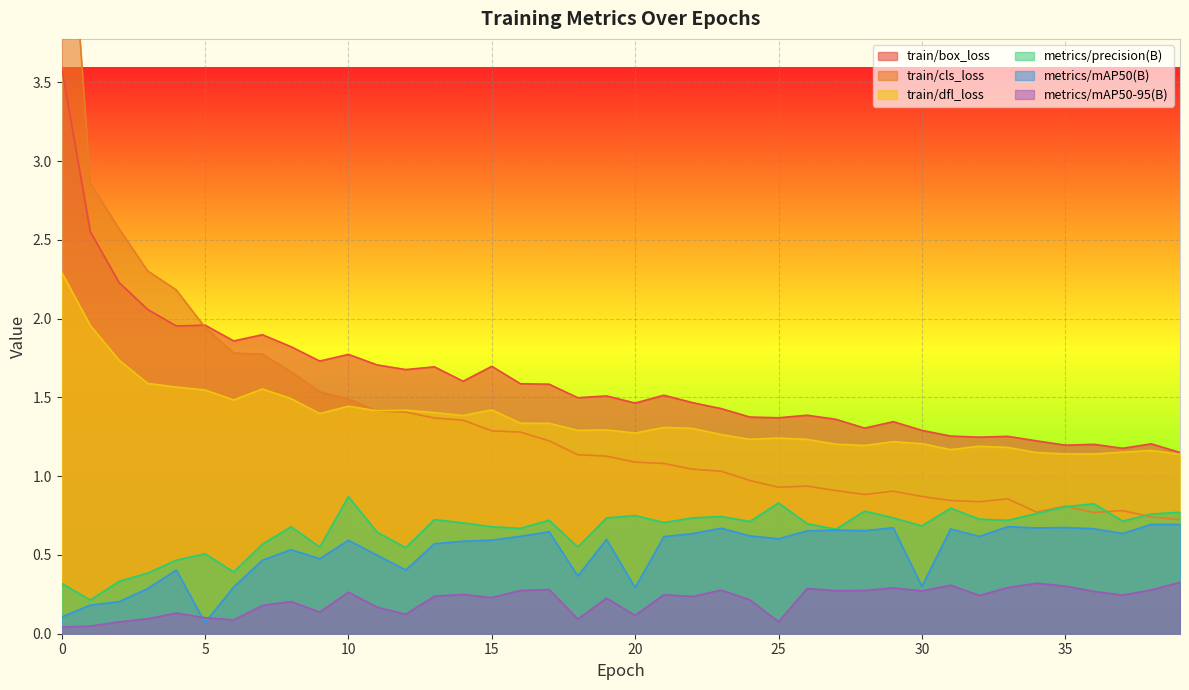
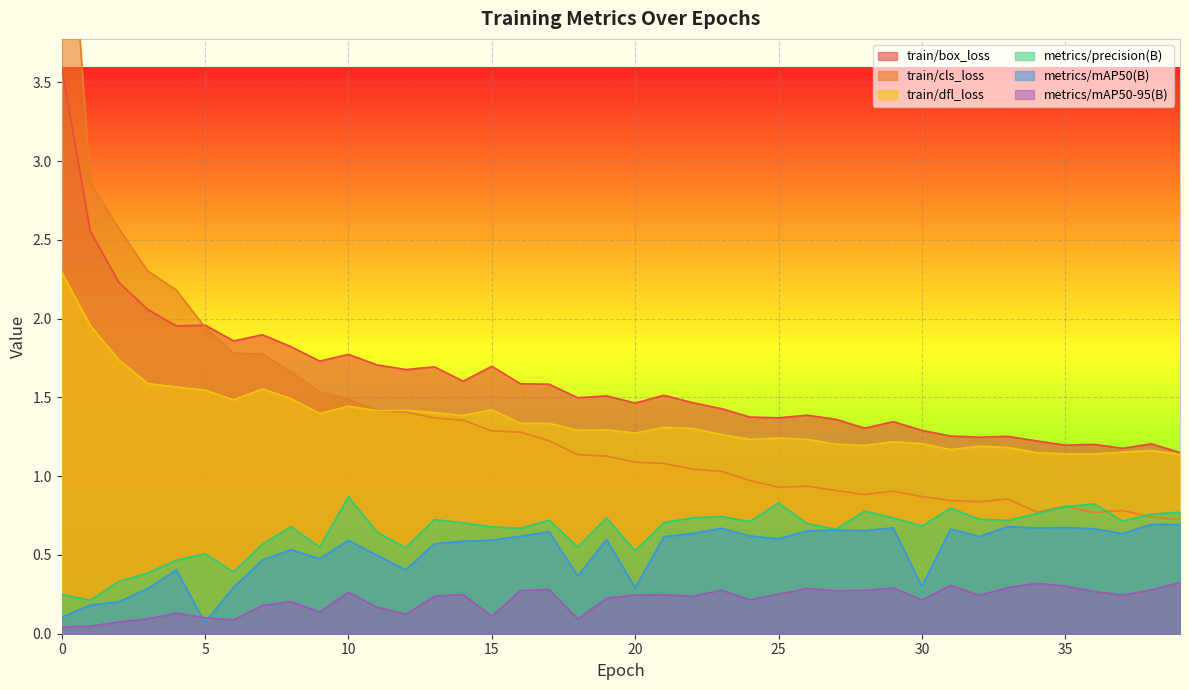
  {
    "train/dfl_loss": {
      "0": 2.30,
      "5": 1.55,
      "10": 1.44,
      "15": 1.42,
      "20": 1.27,
      "25": 1.24,
      "30": 1.21,
      "35": 1.14
    },
    "metrics/precision(B)": {
-     "0": 0.32,
+     "0": 0.25,
      "5": 0.51,
      "10": 0.87,
      "15": 0.68,
-     "20": 0.75,
+     "20": 0.53,
      "25": 0.83,
      "30": 0.68
    },
    "metrics/mAP50(B)": {
      "0": 0.11,
      "5": 0.07,
      "10": 0.59,
      "15": 0.59,
      "20": 0.29,
      "25": 0.60,
      "30": 0.30,
      "35": 0.67
    },
    "metrics/mAP50-95(B)": {
      "0": 0.04,
      "5": 0.10,
      "10": 0.26,
-     "15": 0.23,
-     "20": 0.12,
-     "25": 0.08,
-     "30": 0.27,
+     "15": 0.11,
+     "20": 0.25,
+     "25": 0.25,
+     "30": 0.21,
      "35": 0.30
    }
  }
